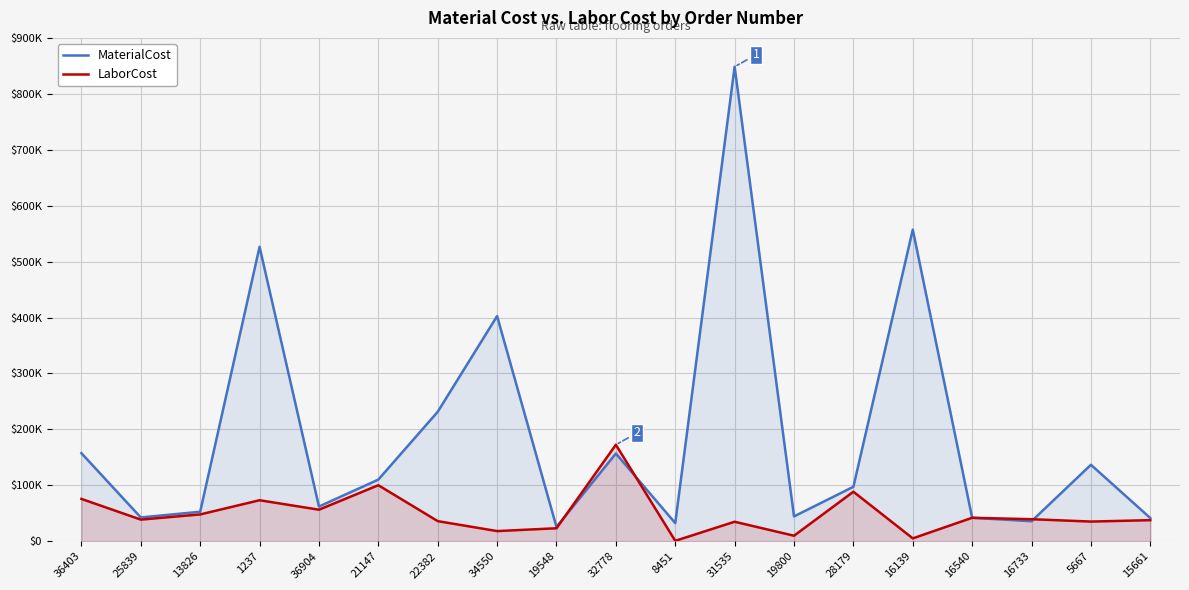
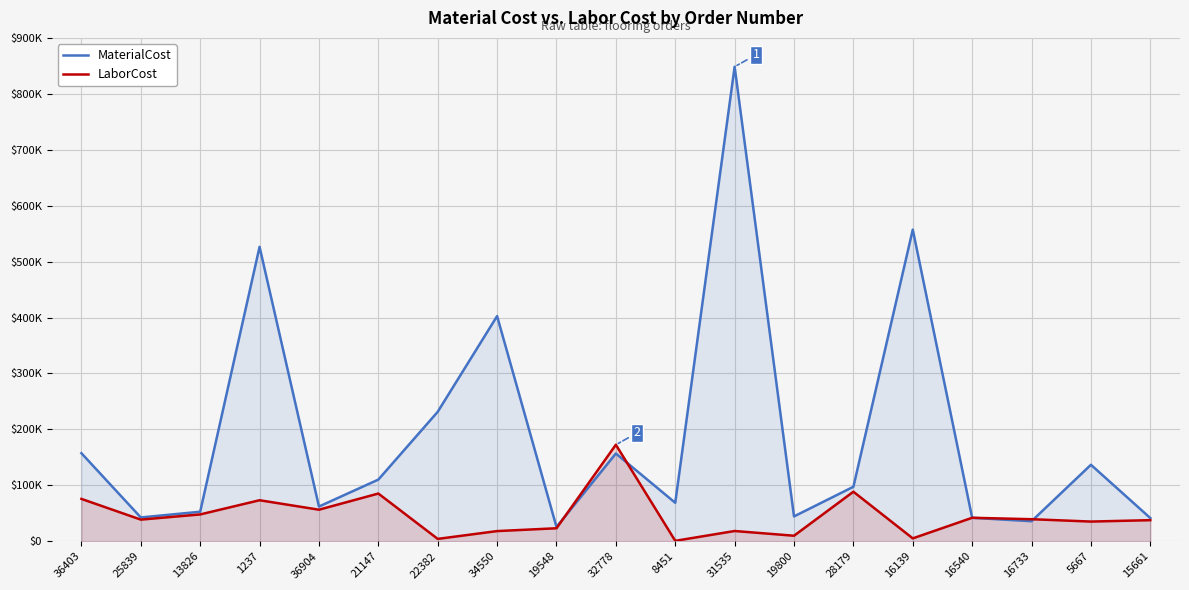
  {
    "MaterialCost": {
      "36403": "$160000",
      "13826": "$50000",
      "1237": "$530000",
      "36904": "$60000",
      "21147": "$110000",
      "22382": "$230000",
      "34550": "$400000",
      "32778": "$160000",
-     "8451": "$30000",
+     "8451": "$70000",
      "31535": "$850000",
      "19800": "$40000",
      "28179": "$100000",
      "16139": "$560000",
      "5667": "$140000"
    },
    "LaborCost": {
      "36403": "$80000",
      "13826": "$50000",
      "1237": "$70000",
      "36904": "$60000",
-     "21147": "$100000",
-     "22382": "$40000",
+     "21147": "$90000",
+     "22382": "$0",
      "34550": "$20000",
      "32778": "$170000",
      "8451": "$0",
-     "31535": "$30000",
+     "31535": "$20000",
      "19800": "$10000",
      "28179": "$90000",
      "16139": "$10000",
      "5667": "$40000"
    }
  }
